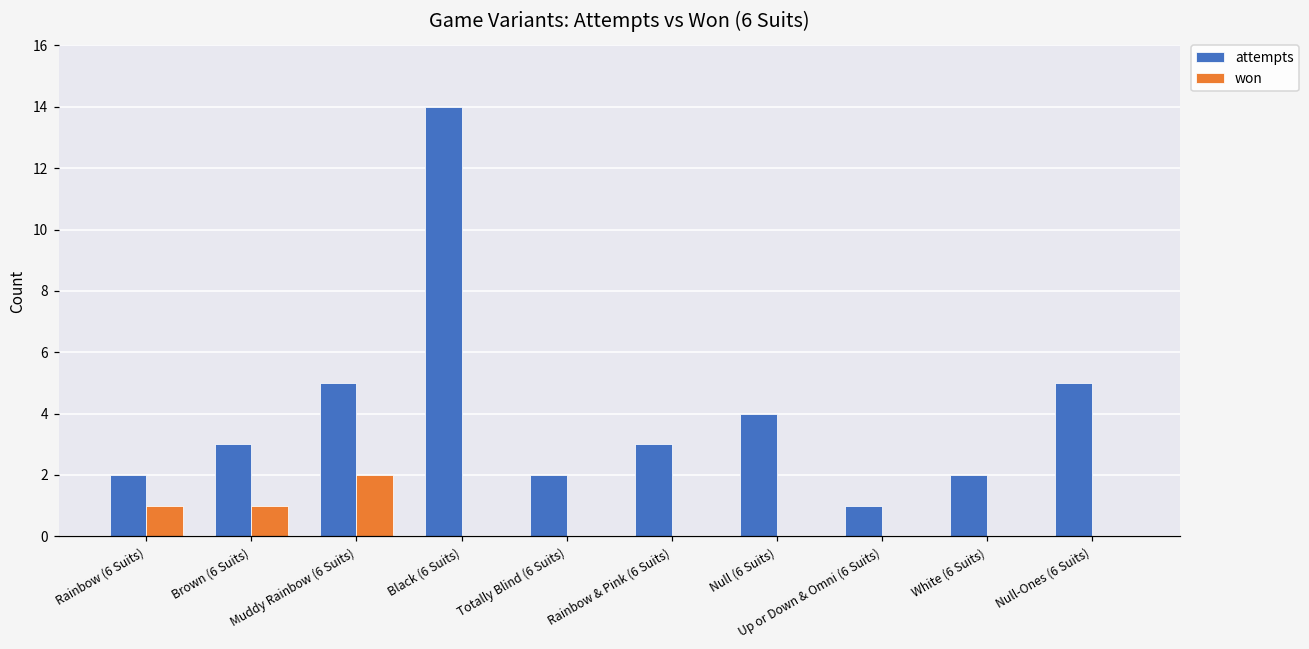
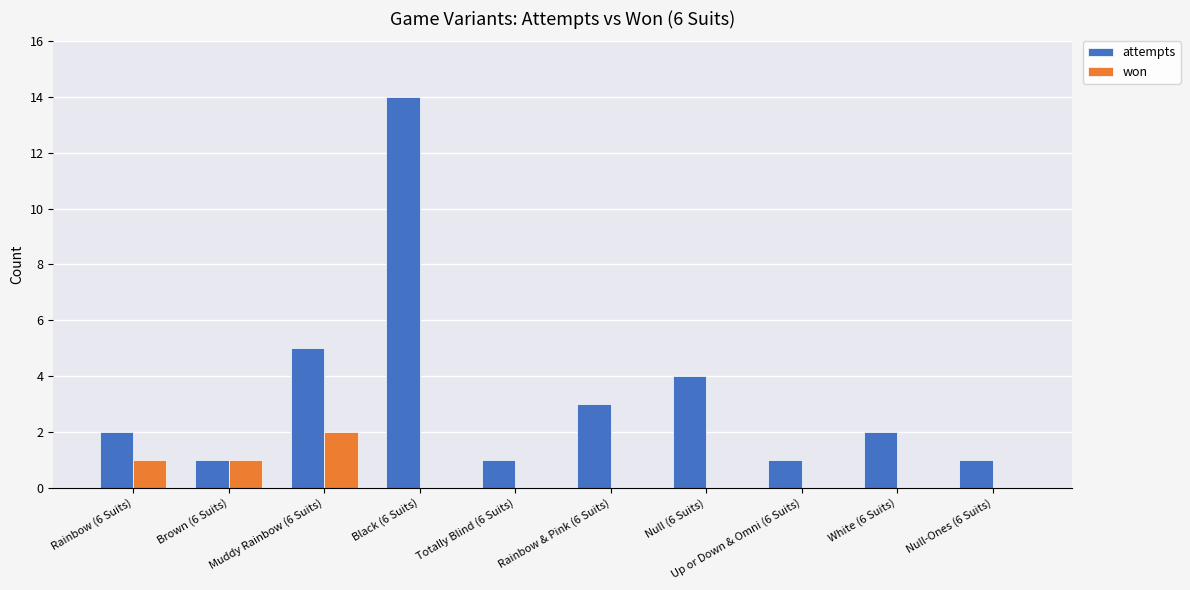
  {
    "attempts": {
      "Rainbow (6 Suits)": 2,
-     "Brown (6 Suits)": 3,
+     "Brown (6 Suits)": 1,
      "Muddy Rainbow (6 Suits)": 5,
      "Black (6 Suits)": 14,
-     "Totally Blind (6 Suits)": 2,
+     "Totally Blind (6 Suits)": 1,
      "Rainbow & Pink (6 Suits)": 3,
      "Null (6 Suits)": 4,
      "Up or Down & Omni (6 Suits)": 1,
      "White (6 Suits)": 2,
-     "Null-Ones (6 Suits)": 5
+     "Null-Ones (6 Suits)": 1
    },
    "won": {
      "Rainbow (6 Suits)": 1,
      "Brown (6 Suits)": 1,
      "Muddy Rainbow (6 Suits)": 2,
      "Black (6 Suits)": 0,
      "Totally Blind (6 Suits)": 0,
      "Rainbow & Pink (6 Suits)": 0,
      "Null (6 Suits)": 0,
      "Up or Down & Omni (6 Suits)": 0,
      "White (6 Suits)": 0,
      "Null-Ones (6 Suits)": 0
    }
  }
